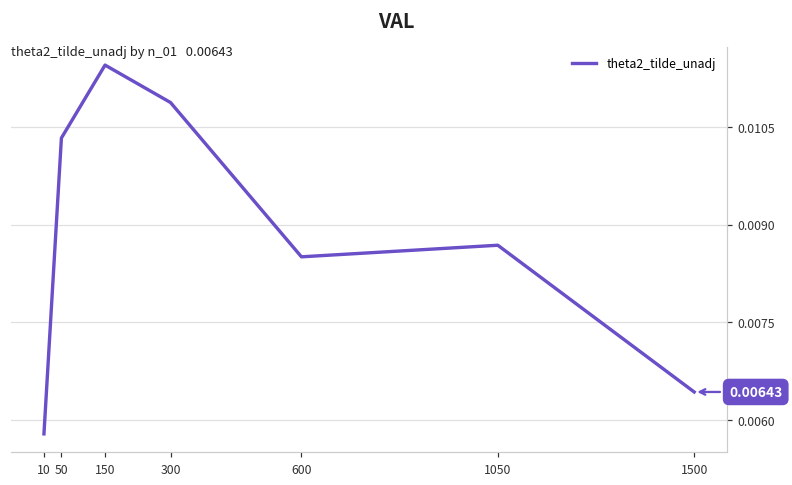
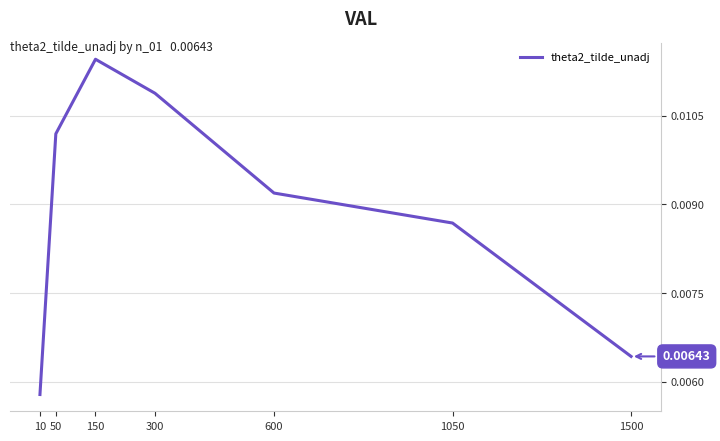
  {
    "10": 0.0058,
-   "50": 0.0103,
+   "50": 0.0102,
    "150": 0.0115,
    "300": 0.0109,
-   "600": 0.0085,
+   "600": 0.0092,
    "1050": 0.0087
  }
